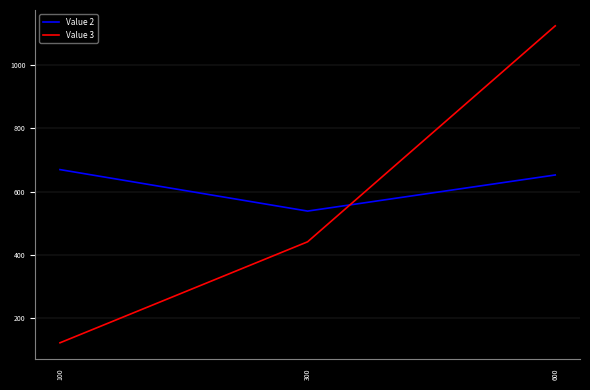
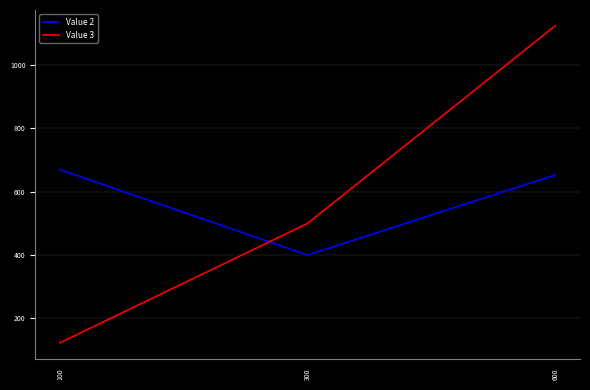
  {
    "Value 2": {
      "100": 670,
-     "300": 540,
+     "300": 400,
      "600": 650
    },
    "Value 3": {
      "100": 120,
-     "300": 440,
+     "300": 500,
      "600": 1120
    }
  }
